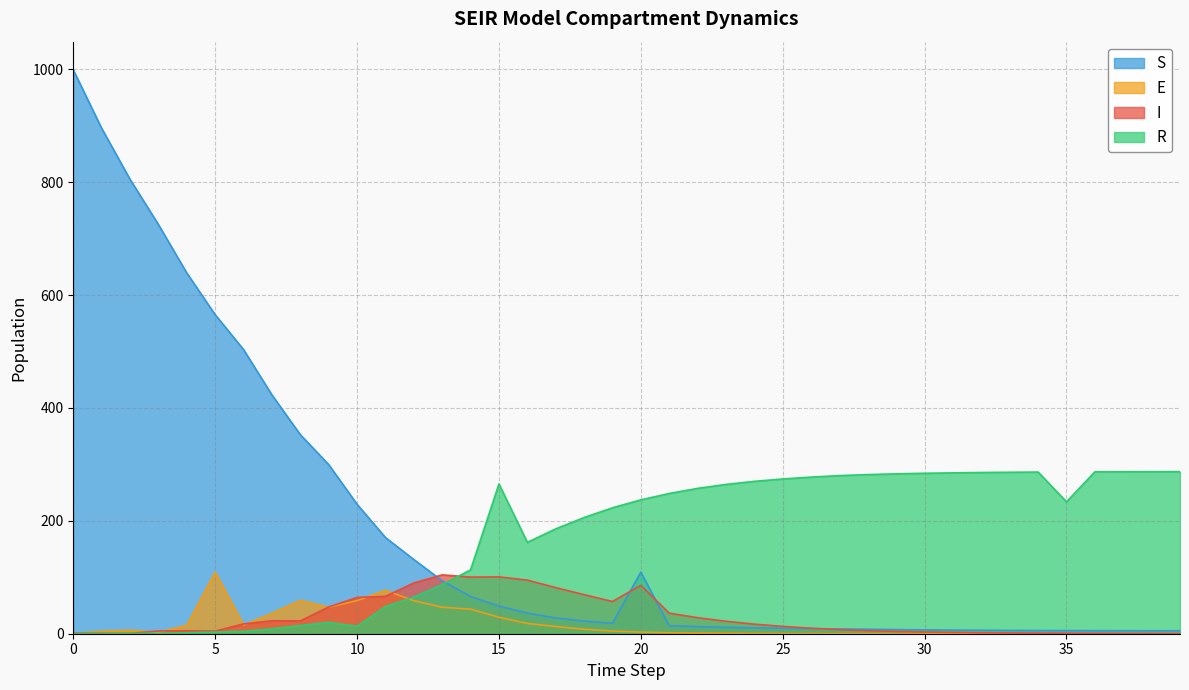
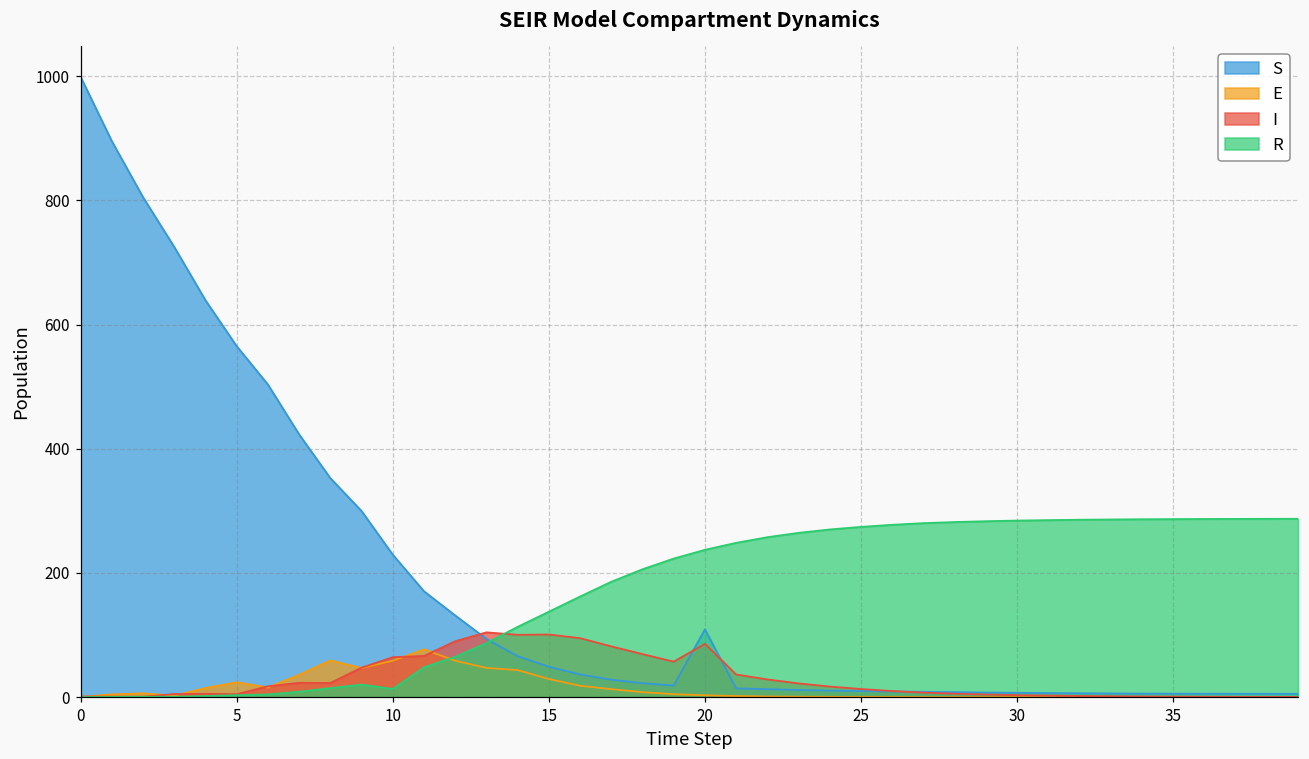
  {
    "S": {
      "0": 1000,
      "5": 570,
      "10": 230,
      "15": 50,
      "20": 110,
      "35": 10
    },
    "E": {
-     "5": 110,
+     "5": 20,
      "10": 60,
      "15": 30,
      "20": 0,
      "25": 0
    },
    "I": {
      "10": 60,
      "15": 100,
      "20": 90
    },
    "R": {
      "10": 10,
-     "15": 270,
+     "15": 140,
      "20": 240,
      "25": 270,
      "30": 280,
-     "35": 230
+     "35": 290
    }
  }
